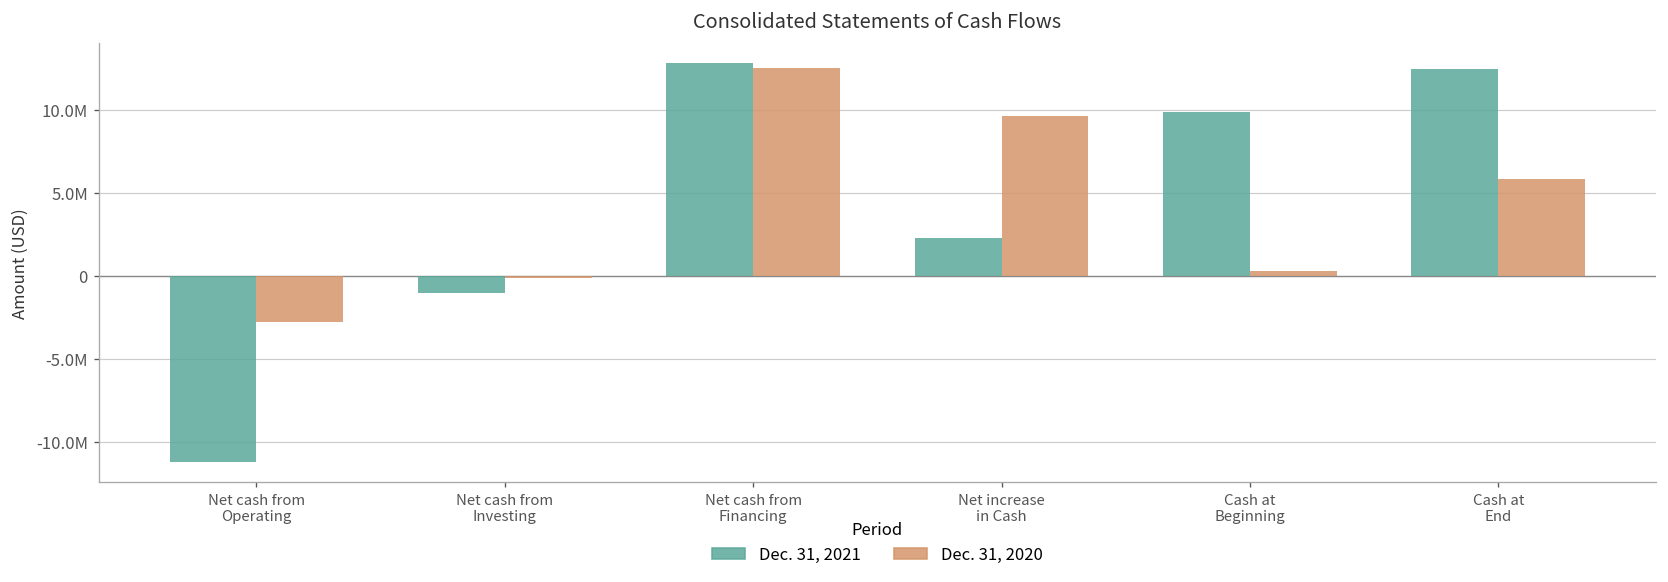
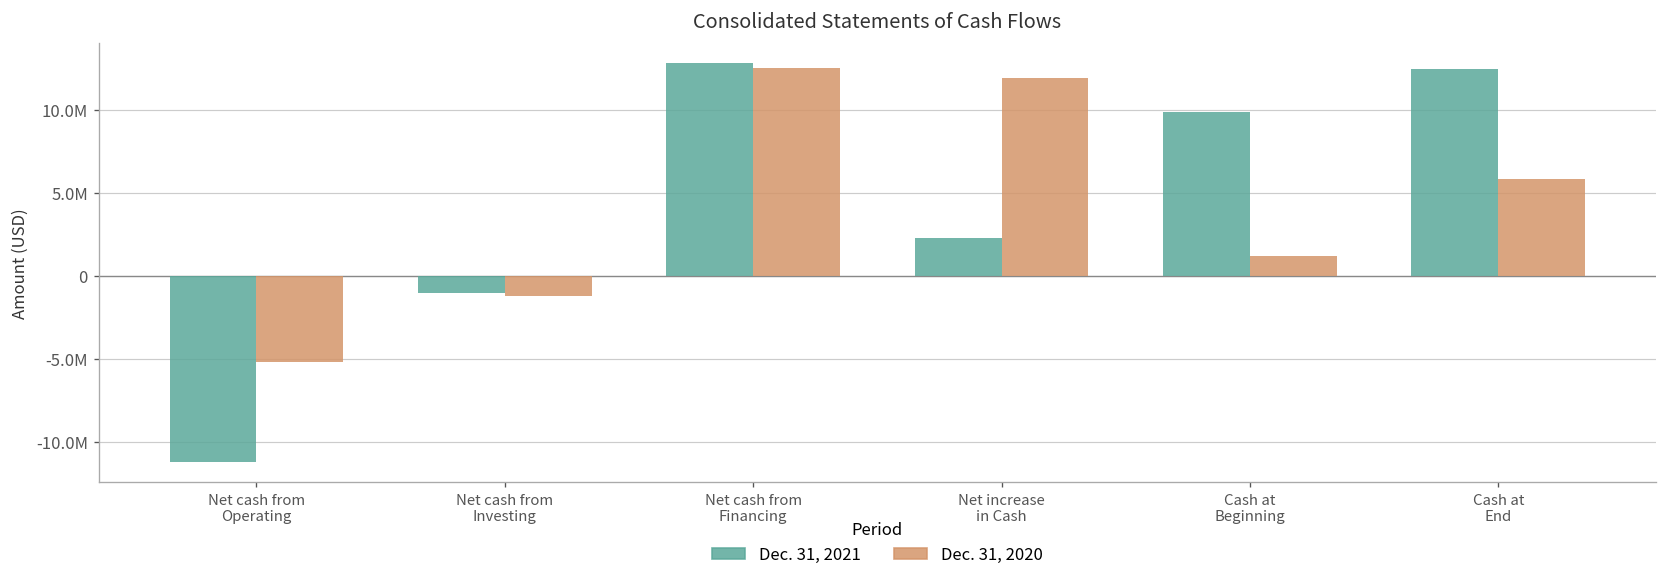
  {
    "Dec. 31, 2021": {
      "Net cash from Operating": -11200000,
      "Net cash from Investing": -1100000,
      "Net cash from Financing": 12800000,
      "Net increase in Cash": 2300000,
      "Cash at Beginning": 9900000,
      "Cash at End": 12500000
    },
    "Dec. 31, 2020": {
-     "Net cash from Operating": -2800000,
-     "Net cash from Investing": -200000,
+     "Net cash from Operating": -5200000,
+     "Net cash from Investing": -1200000,
      "Net cash from Financing": 12500000,
-     "Net increase in Cash": 9600000,
-     "Cash at Beginning": 300000,
+     "Net increase in Cash": 11900000,
+     "Cash at Beginning": 1200000,
      "Cash at End": 5800000
    }
  }
